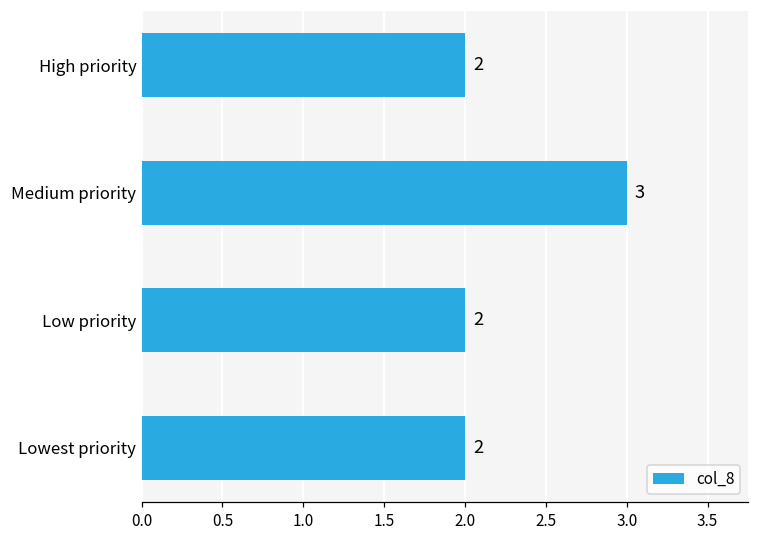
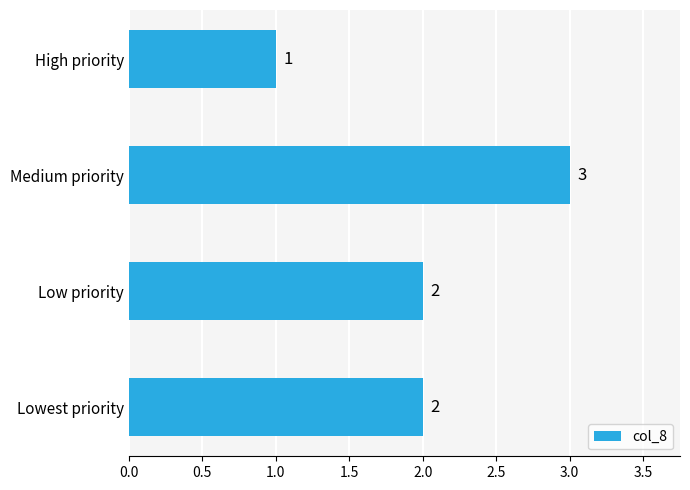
  {
-   "High priority": 2,
+   "High priority": 1,
    "Medium priority": 3,
    "Low priority": 2,
    "Lowest priority": 2
  }
